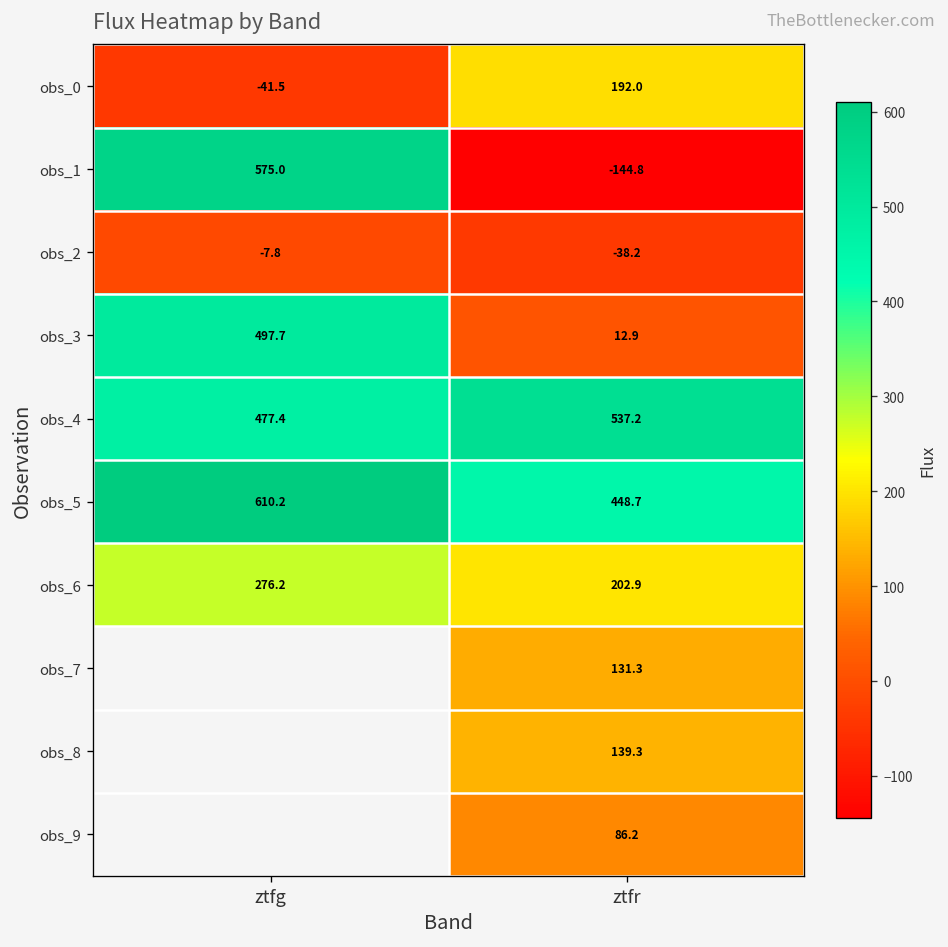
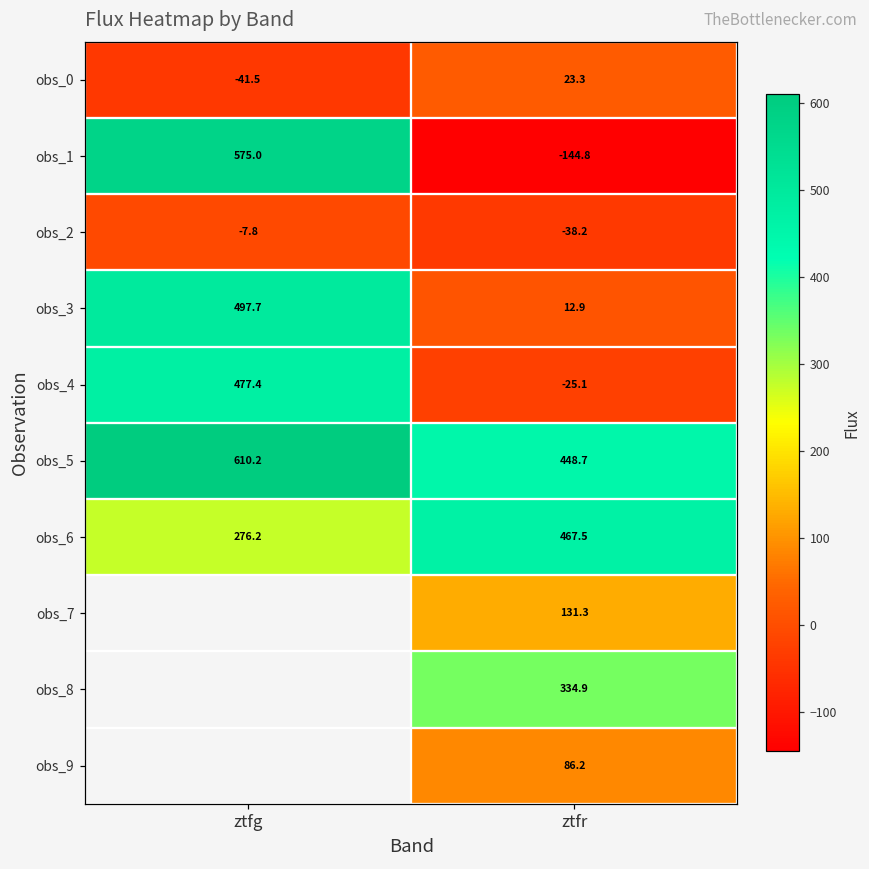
  {
    "obs_0": {
      "ztfg": -41.5,
-     "ztfr": 192.0
+     "ztfr": 23.3
    },
    "obs_1": {
      "ztfg": 575.0,
      "ztfr": -144.8
    },
    "obs_2": {
      "ztfg": -7.8,
      "ztfr": -38.2
    },
    "obs_3": {
      "ztfg": 497.7,
      "ztfr": 12.9
    },
    "obs_4": {
      "ztfg": 477.4,
-     "ztfr": 537.2
+     "ztfr": -25.1
    },
    "obs_5": {
      "ztfg": 610.2,
      "ztfr": 448.7
    },
    "obs_6": {
      "ztfg": 276.2,
-     "ztfr": 202.9
+     "ztfr": 467.5
    },
    "obs_7": {
      "ztfr": 131.3
    },
    "obs_8": {
-     "ztfr": 139.3
+     "ztfr": 334.9
    },
    "obs_9": {
      "ztfr": 86.2
    }
  }
